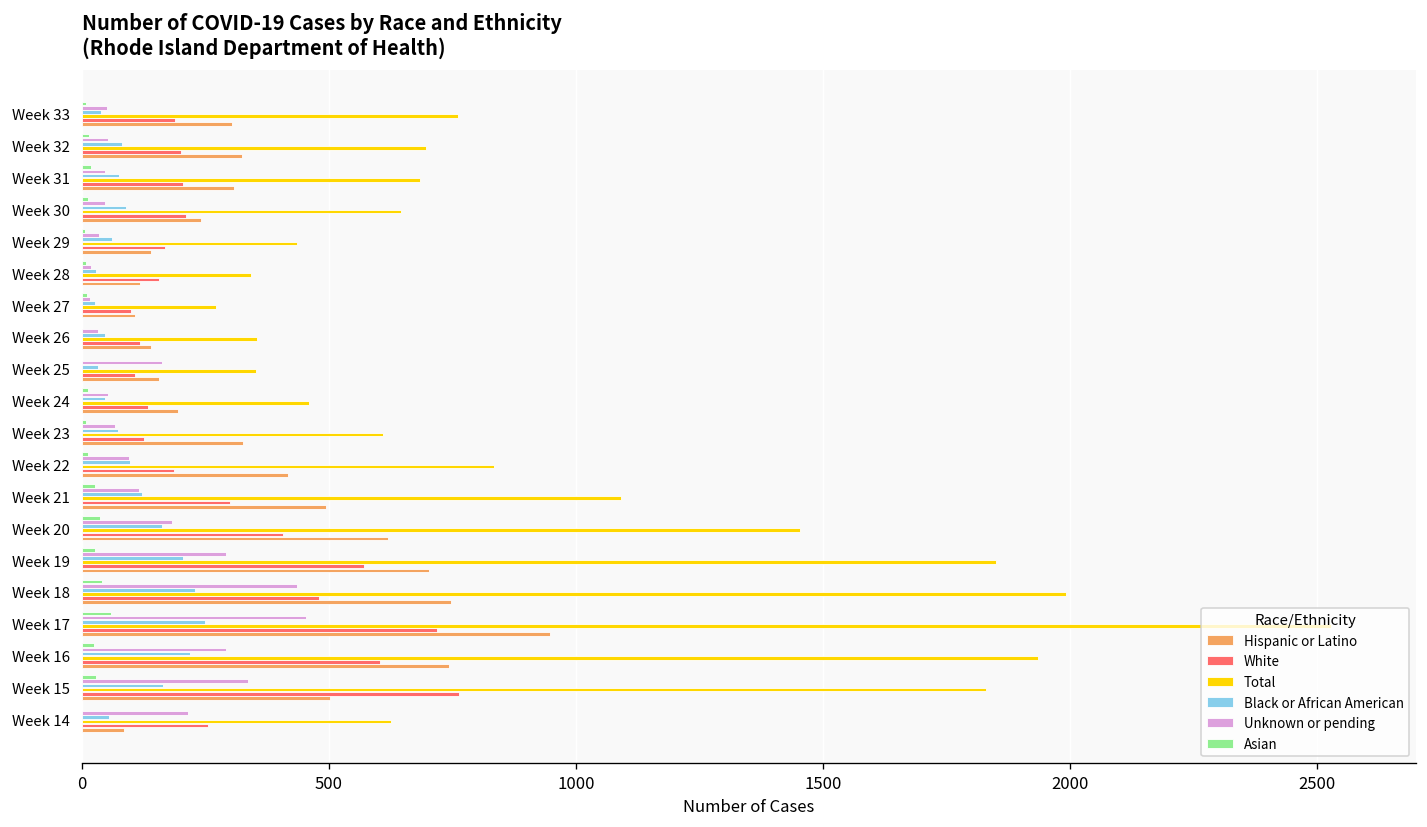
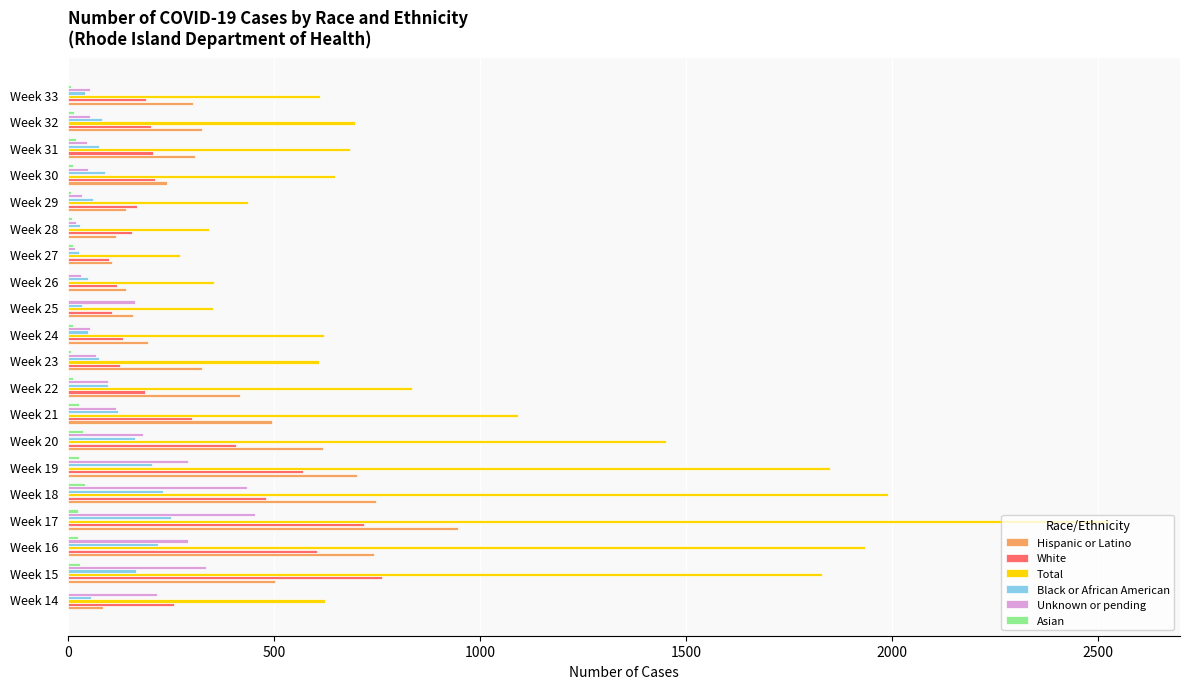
  {
    "Total": {
-     "Week 33": 760,
+     "Week 33": 610,
      "Week 32": 700,
      "Week 31": 690,
      "Week 30": 650,
      "Week 29": 440,
      "Week 28": 340,
      "Week 27": 270,
      "Week 26": 350,
      "Week 25": 350,
-     "Week 24": 460,
+     "Week 24": 620,
      "Week 23": 610,
      "Week 22": 830,
      "Week 21": 1090,
      "Week 20": 1450,
      "Week 19": 1850,
      "Week 18": 1990,
      "Week 16": 1940,
      "Week 15": 1830,
      "Week 14": 630
    },
    "Black or African American": {
      "Week 33": 40,
      "Week 32": 80,
      "Week 31": 80,
      "Week 30": 90,
      "Week 29": 60,
      "Week 28": 30,
      "Week 27": 30,
      "Week 26": 50,
      "Week 25": 30,
      "Week 24": 50,
      "Week 23": 70,
      "Week 22": 100,
      "Week 21": 120,
      "Week 20": 160,
      "Week 19": 200,
      "Week 18": 230,
      "Week 17": 250,
      "Week 16": 220,
      "Week 15": 170,
      "Week 14": 60
    },
    "Unknown or pending": {
      "Week 33": 50,
      "Week 32": 50,
      "Week 31": 50,
      "Week 30": 50,
      "Week 29": 30,
      "Week 28": 20,
      "Week 27": 20,
      "Week 26": 30,
      "Week 25": 160,
      "Week 24": 50,
      "Week 23": 70,
      "Week 22": 100,
      "Week 21": 120,
      "Week 20": 180,
      "Week 19": 290,
      "Week 18": 440,
      "Week 17": 450,
      "Week 16": 290,
      "Week 15": 340,
      "Week 14": 220
    },
    "Asian": {
      "Week 33": 10,
      "Week 32": 20,
      "Week 31": 20,
      "Week 30": 10,
      "Week 28": 10,
      "Week 27": 10,
      "Week 26": 0,
      "Week 25": 0,
      "Week 24": 10,
      "Week 23": 10,
      "Week 22": 10,
      "Week 21": 30,
      "Week 20": 40,
      "Week 19": 30,
      "Week 18": 40,
-     "Week 17": 60,
+     "Week 17": 20,
      "Week 16": 20,
      "Week 15": 30,
      "Week 14": 0
    }
  }
